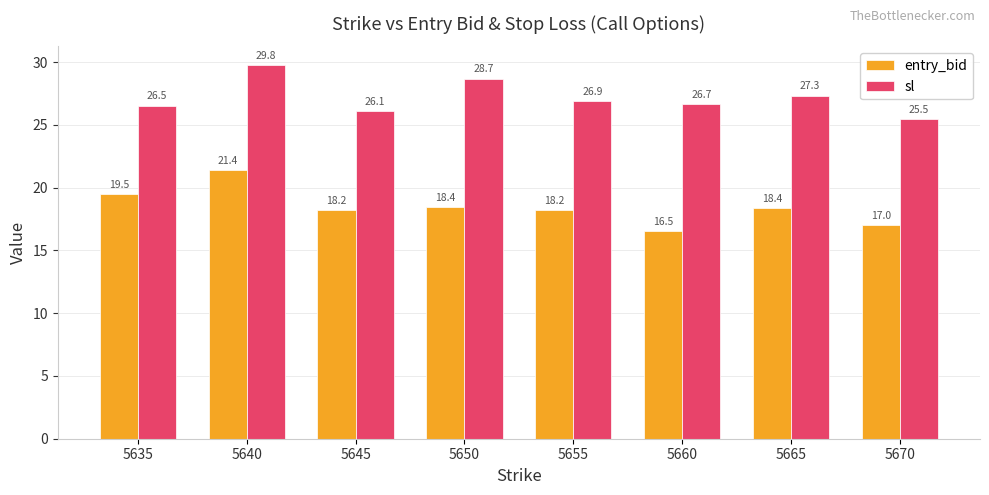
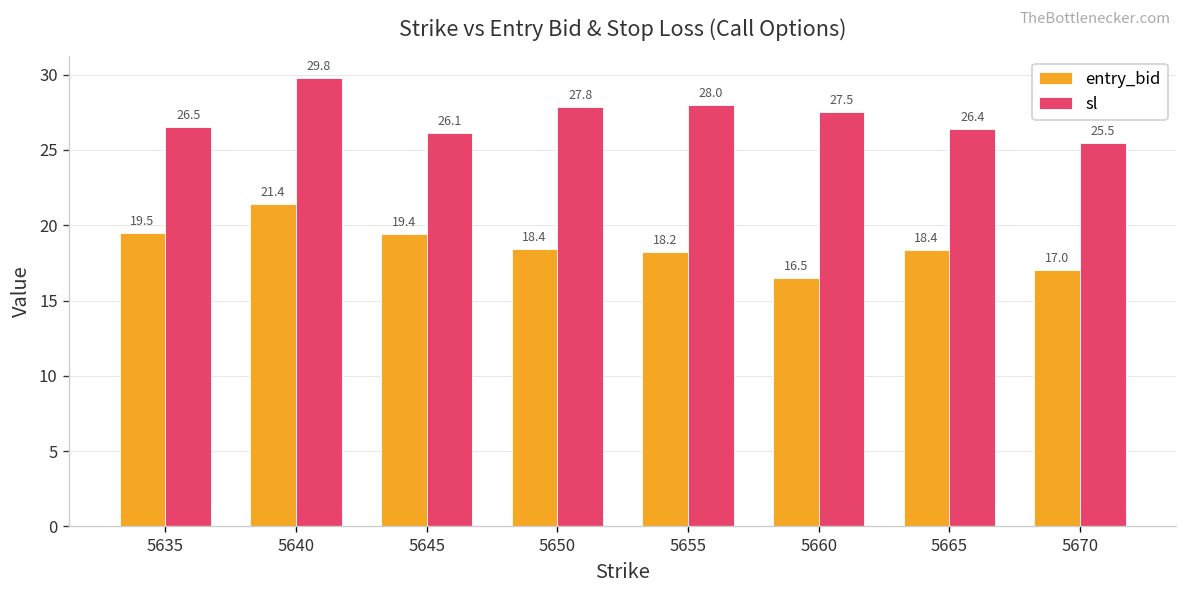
  {
    "entry_bid": {
      "5635": 19.5,
      "5640": 21.4,
-     "5645": 18.2,
+     "5645": 19.4,
      "5650": 18.4,
      "5655": 18.2,
      "5660": 16.5,
      "5665": 18.4,
      "5670": 17.0
    },
    "sl": {
      "5635": 26.5,
      "5640": 29.8,
      "5645": 26.1,
-     "5650": 28.7,
-     "5655": 26.9,
-     "5660": 26.7,
-     "5665": 27.3,
+     "5650": 27.8,
+     "5655": 28.0,
+     "5660": 27.5,
+     "5665": 26.4,
      "5670": 25.5
    }
  }
